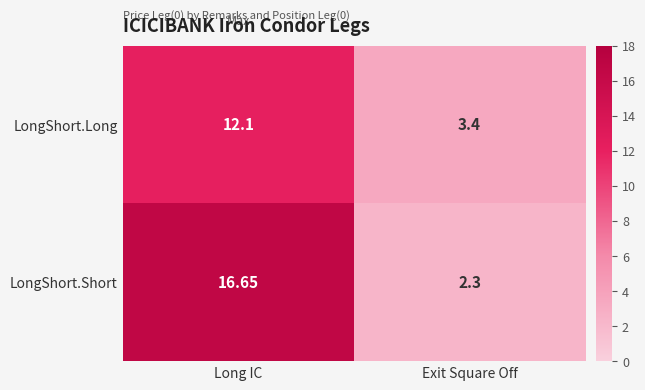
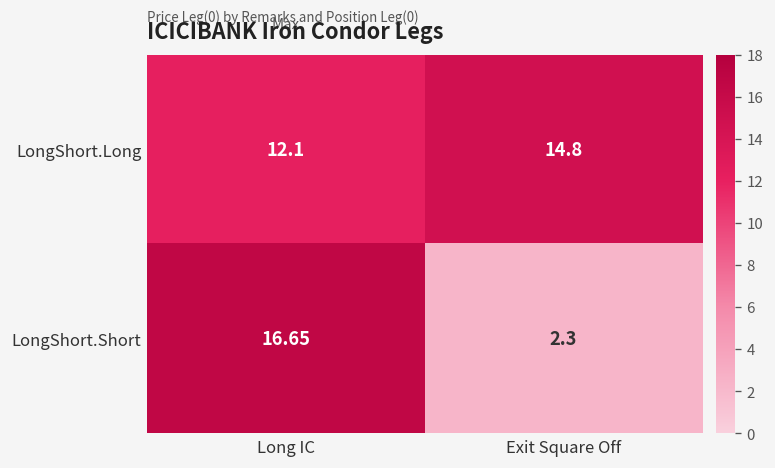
  {
    "LongShort.Long": {
      "Long IC": 12.1,
-     "Exit Square Off": 3.4
+     "Exit Square Off": 14.8
    },
    "LongShort.Short": {
      "Long IC": 16.65,
      "Exit Square Off": 2.3
    }
  }
